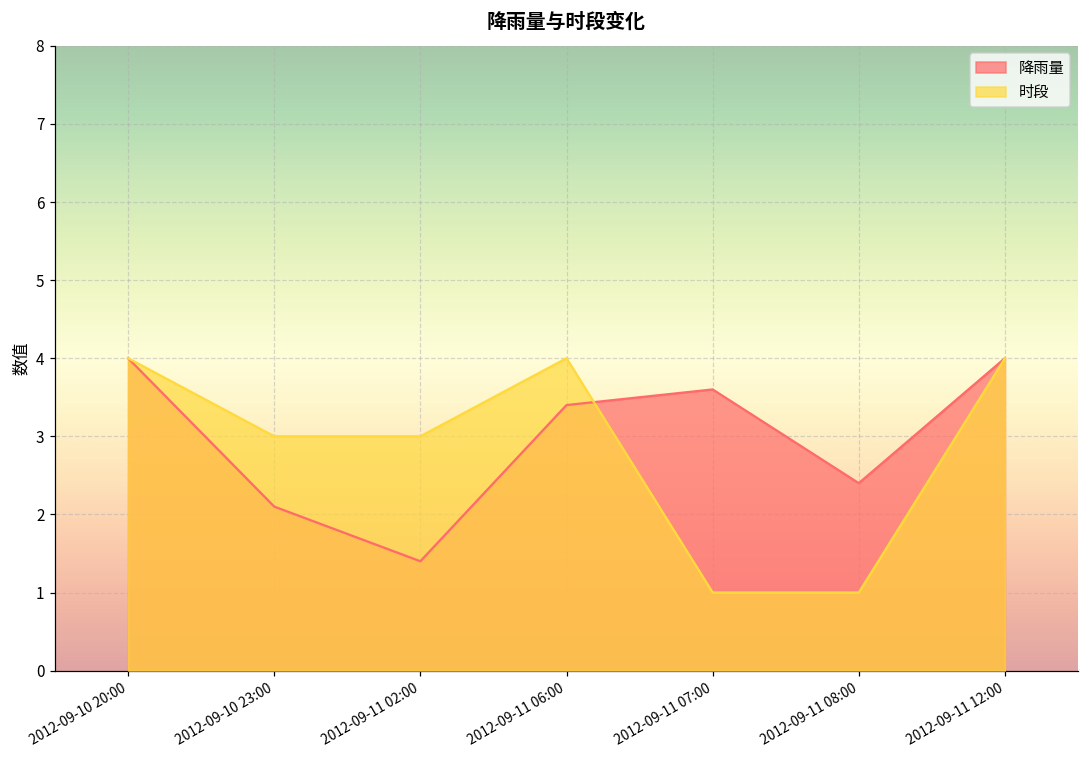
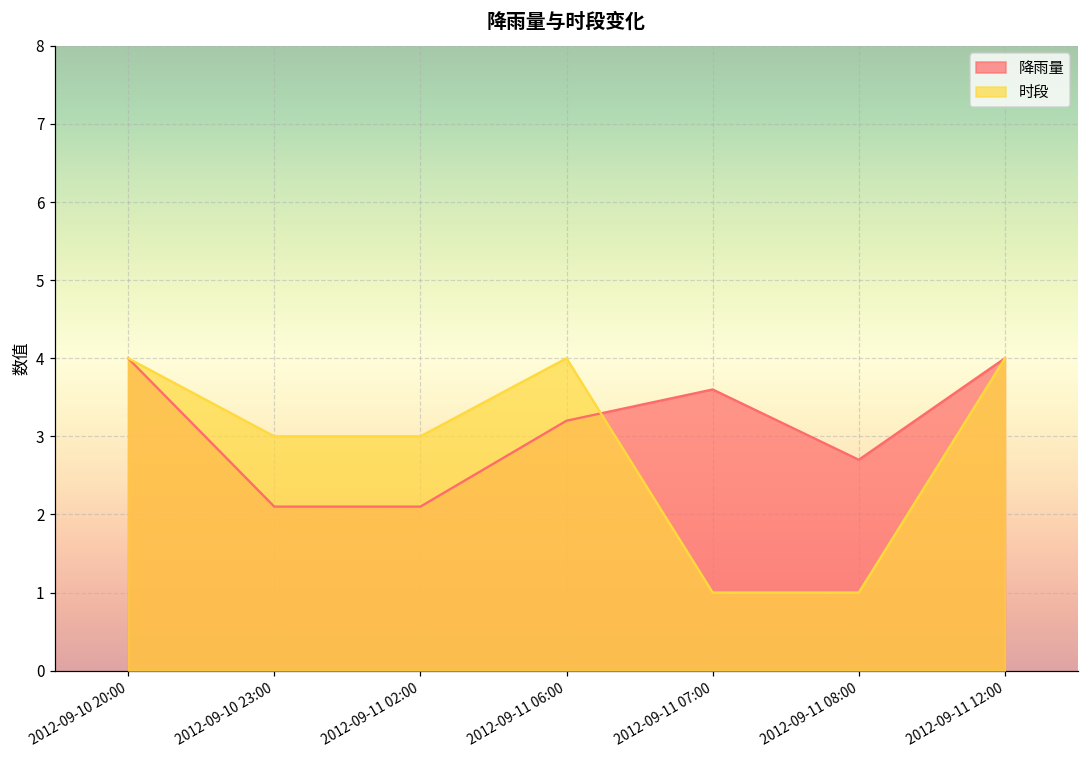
  {
    "降雨量": {
      "2012-09-10 23:00": 2.1,
-     "2012-09-11 02:00": 1.4,
-     "2012-09-11 06:00": 3.4,
+     "2012-09-11 02:00": 2.1,
+     "2012-09-11 06:00": 3.2,
      "2012-09-11 07:00": 3.6,
-     "2012-09-11 08:00": 2.4
+     "2012-09-11 08:00": 2.7
    },
    "时段": {
      "2012-09-10 23:00": 3.0,
      "2012-09-11 02:00": 3.0,
      "2012-09-11 06:00": 4.0,
      "2012-09-11 07:00": 1.0,
      "2012-09-11 08:00": 1.0
    }
  }
